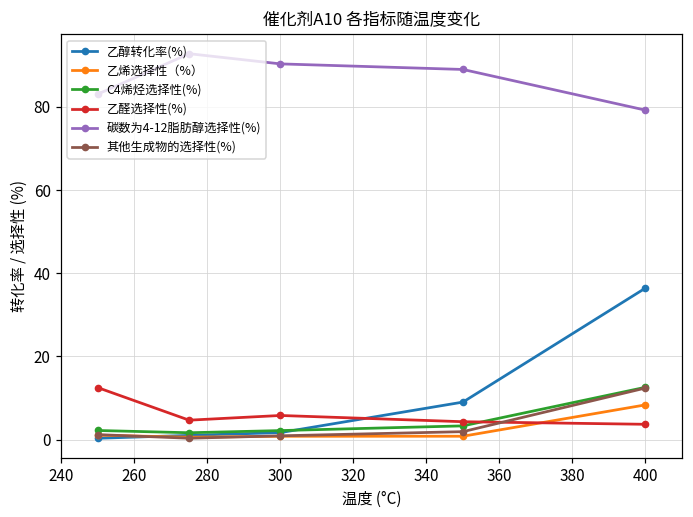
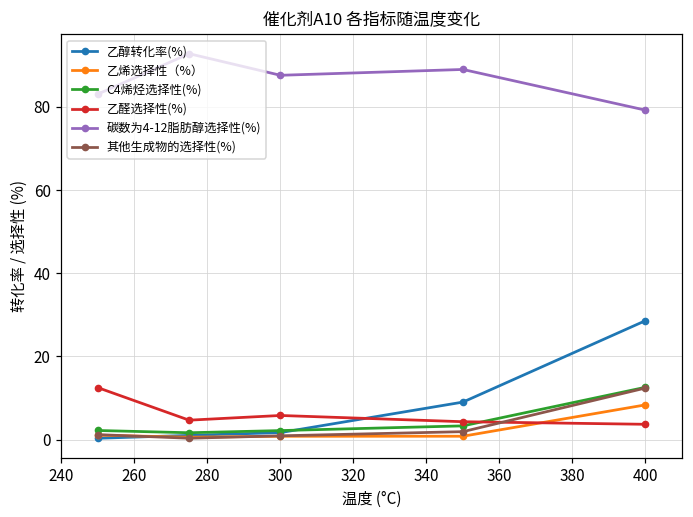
  {
    "乙醇转化率(%)": {
-     "400": 36
+     "400": 29
    },
    "乙烯选择性（%）": {
      "400": 8
    },
    "乙醛选择性(%)": {
      "300": 6,
      "400": 4
    },
    "碳数为4-12脂肪醇选择性(%)": {
-     "300": 90,
+     "300": 88,
      "400": 79
    }
  }
